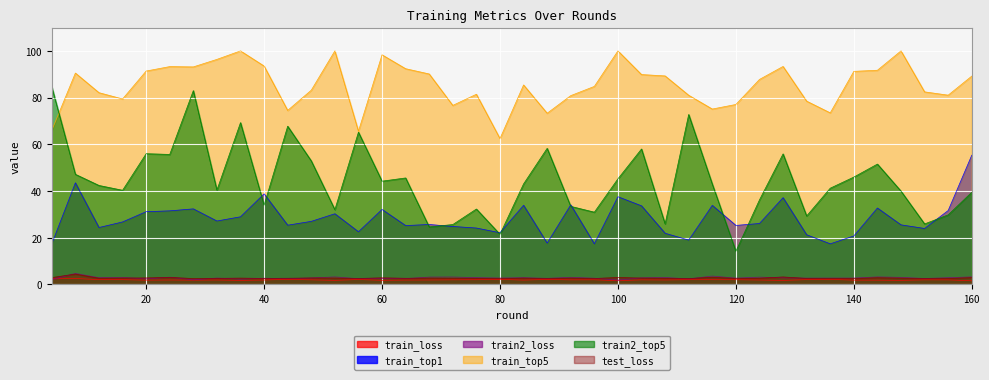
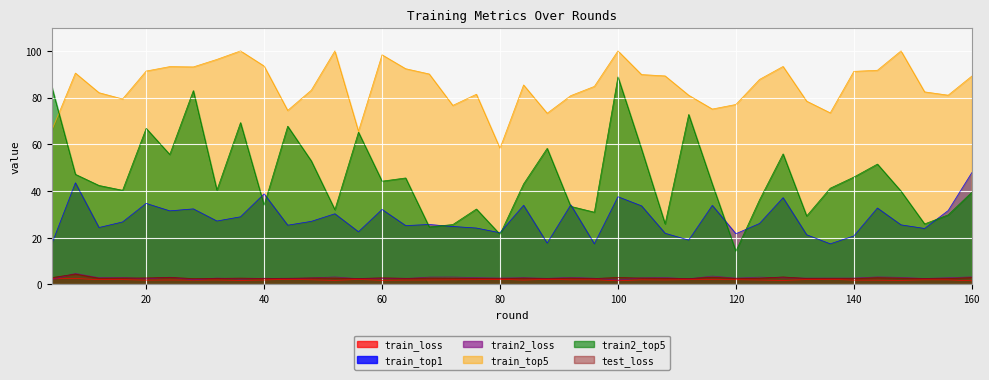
  {
    "train_loss": {
      "160": 2
    },
    "train_top1": {
-     "20": 31,
+     "20": 35,
      "40": 39,
      "60": 32,
      "100": 38,
-     "120": 25,
+     "120": 22,
      "140": 21,
-     "160": 55
+     "160": 48
    },
    "train_top5": {
      "20": 91,
      "40": 94,
      "60": 98,
-     "80": 62,
+     "80": 58,
      "100": 100,
      "120": 77,
      "140": 91,
      "160": 89
    },
    "train2_top5": {
-     "20": 56,
+     "20": 67,
      "40": 34,
      "60": 44,
-     "100": 45,
+     "100": 89,
      "120": 14,
      "140": 46,
      "160": 39
    },
    "test_loss": {
      "100": 3
    }
  }
